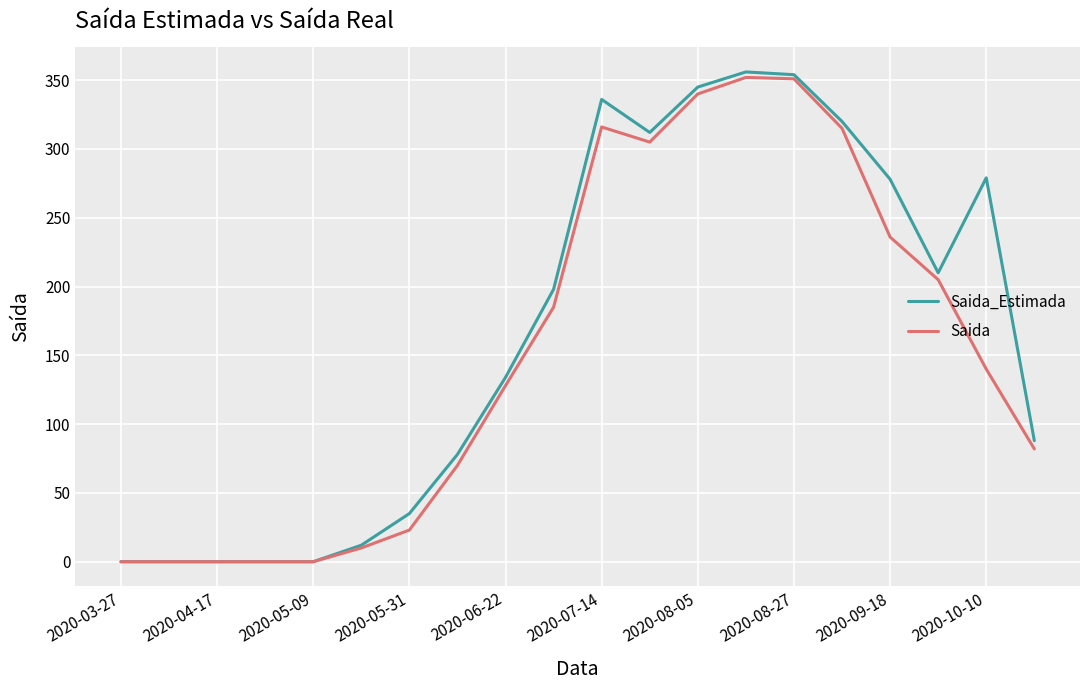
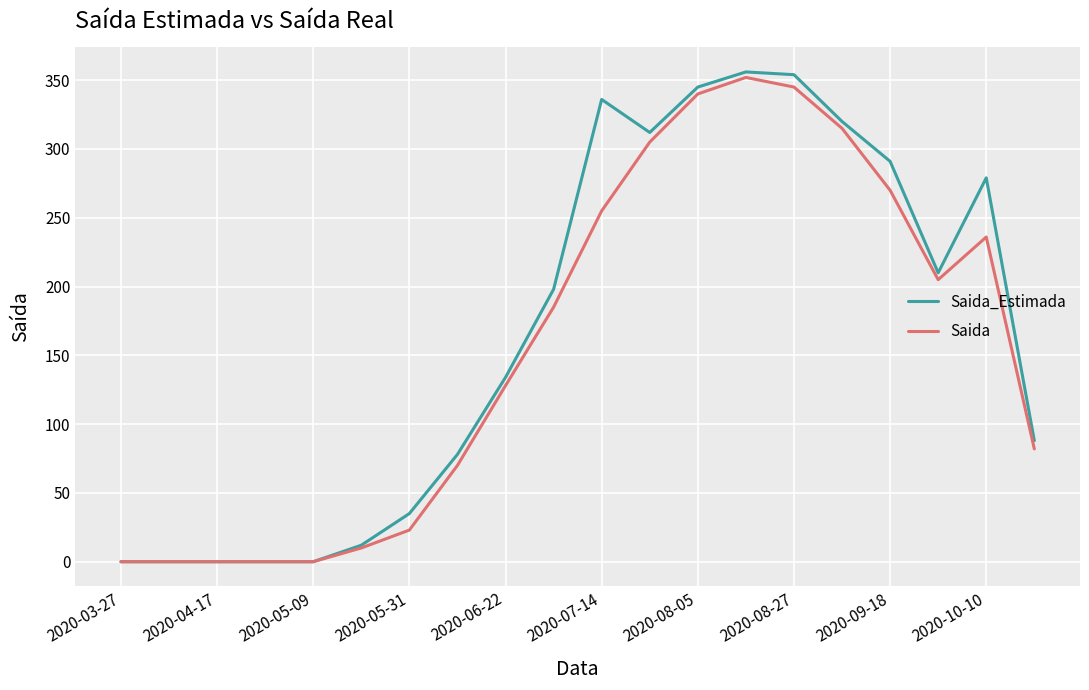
  {
    "Saida_Estimada": {
      "2020-05-31": 35,
      "2020-06-22": 134,
      "2020-07-14": 336,
      "2020-08-05": 345,
      "2020-08-27": 354,
-     "2020-09-18": 278,
+     "2020-09-18": 291,
      "2020-10-10": 279
    },
    "Saida": {
      "2020-05-31": 23,
      "2020-06-22": 128,
-     "2020-07-14": 316,
+     "2020-07-14": 255,
      "2020-08-05": 340,
-     "2020-08-27": 351,
-     "2020-09-18": 236,
-     "2020-10-10": 140
+     "2020-08-27": 345,
+     "2020-09-18": 270,
+     "2020-10-10": 236
    }
  }
